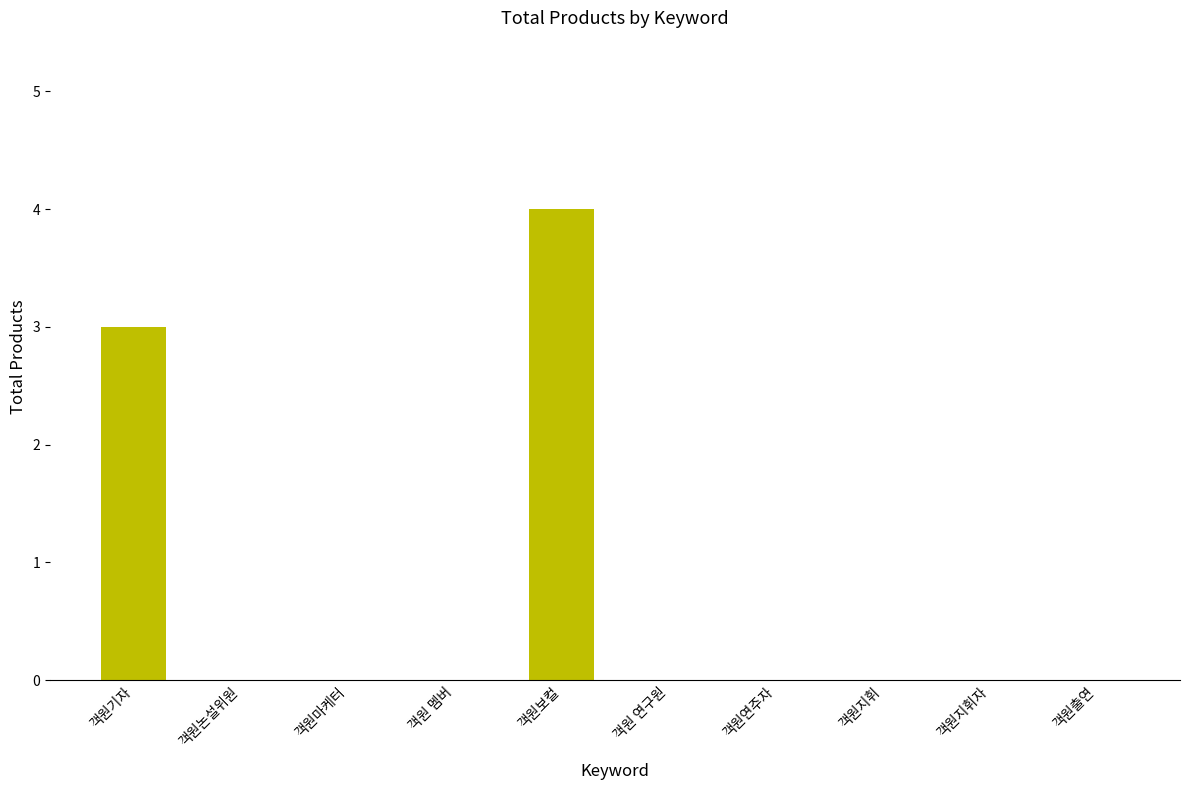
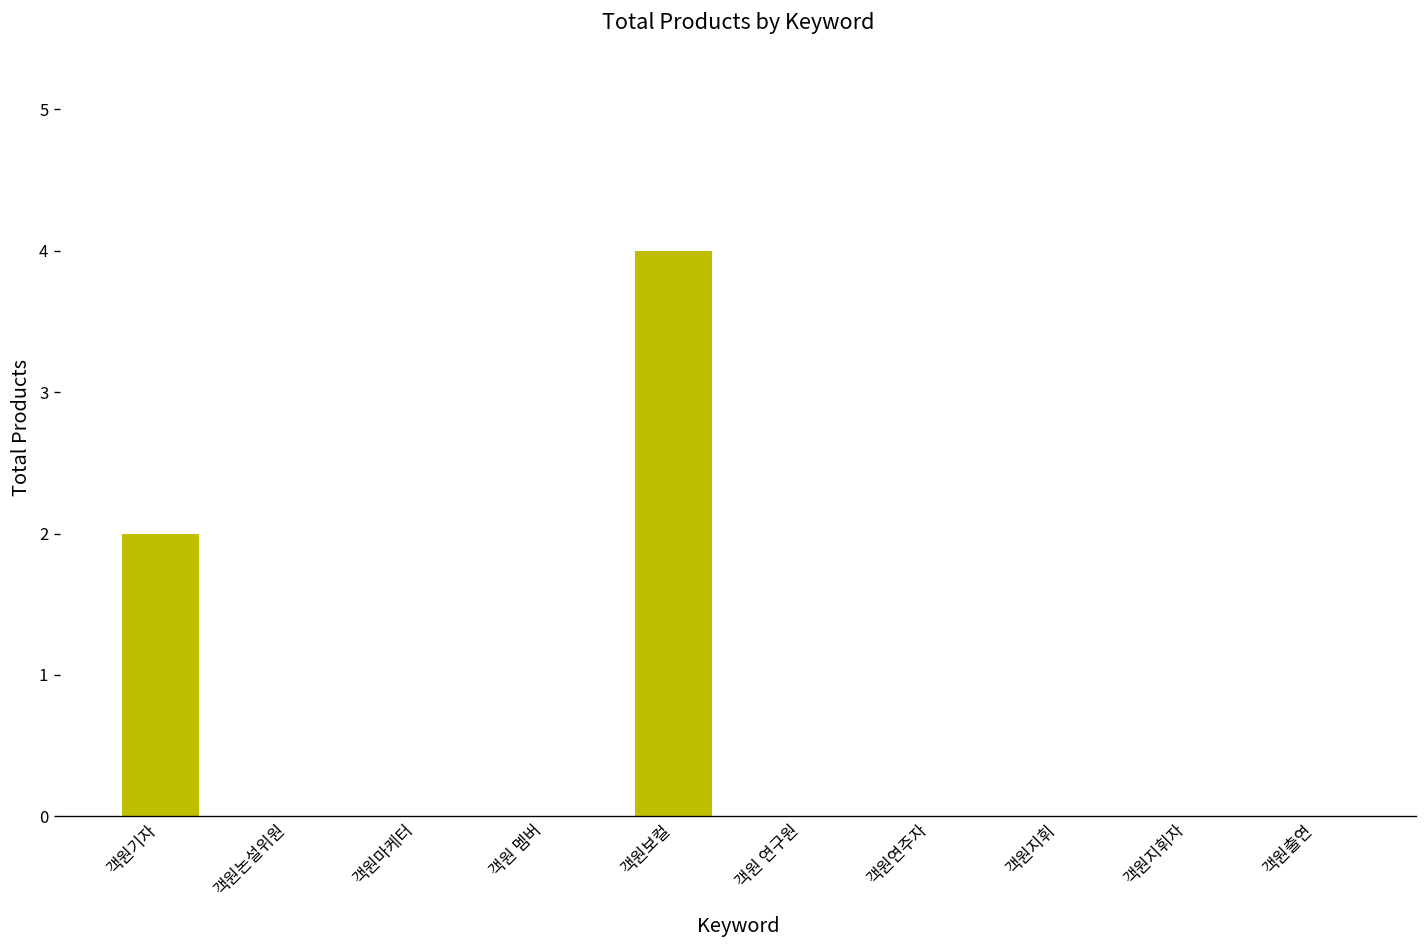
  {
-   "객원기자": 3,
+   "객원기자": 2,
    "객원논설위원": 0,
    "객원마케터": 0,
    "객원 멤버": 0,
    "객원보컬": 4,
    "객원 연구원": 0,
    "객원연주자": 0,
    "객원지휘": 0,
    "객원지휘자": 0,
    "객원출연": 0
  }
